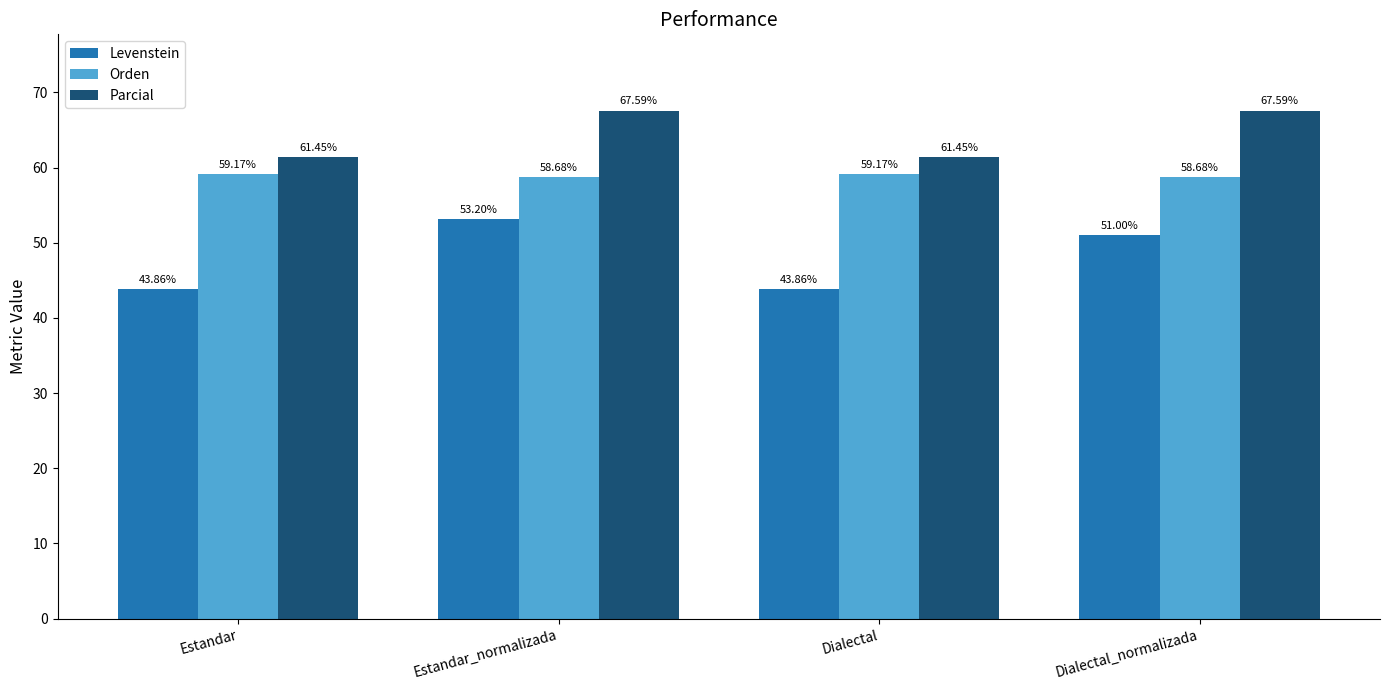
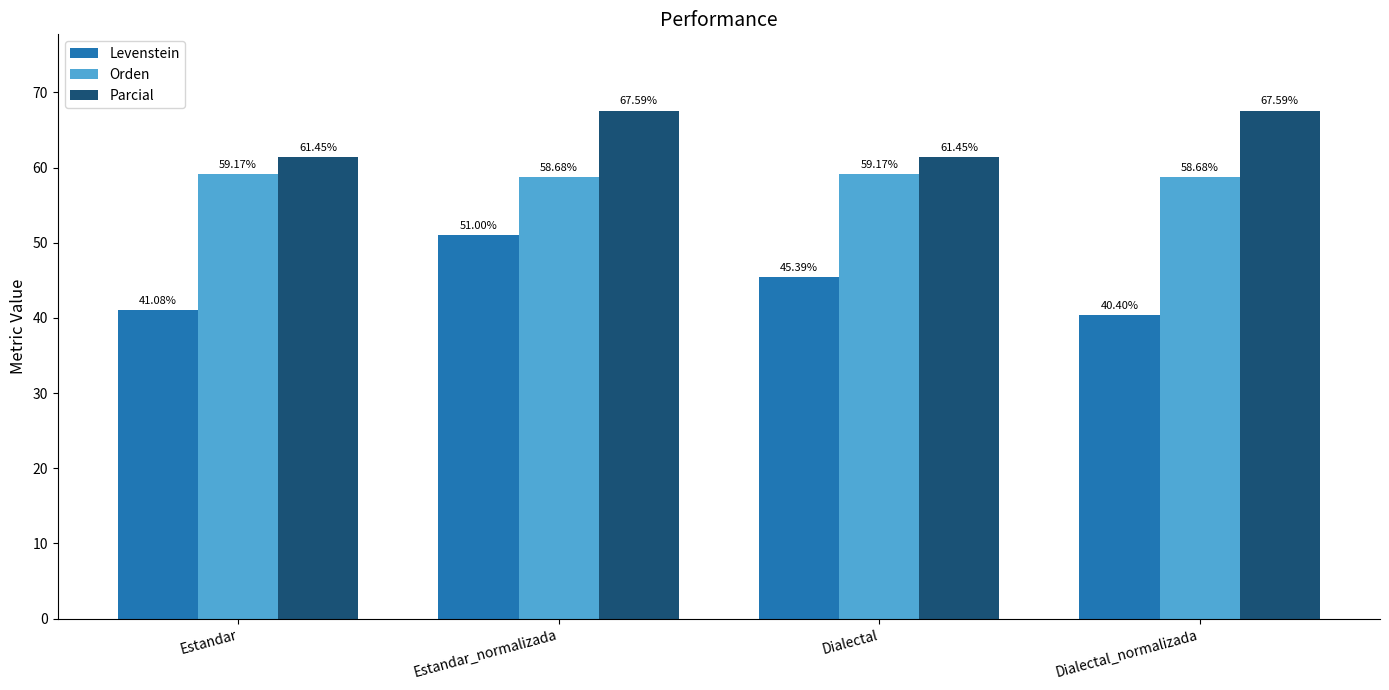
  {
    "Levenstein": {
-     "Estandar": "43.86%",
-     "Estandar_normalizada": "53.20%",
-     "Dialectal": "43.86%",
-     "Dialectal_normalizada": "51.00%"
+     "Estandar": "41.08%",
+     "Estandar_normalizada": "51.00%",
+     "Dialectal": "45.39%",
+     "Dialectal_normalizada": "40.40%"
    },
    "Orden": {
      "Estandar": "59.17%",
      "Estandar_normalizada": "58.68%",
      "Dialectal": "59.17%",
      "Dialectal_normalizada": "58.68%"
    },
    "Parcial": {
      "Estandar": "61.45%",
      "Estandar_normalizada": "67.59%",
      "Dialectal": "61.45%",
      "Dialectal_normalizada": "67.59%"
    }
  }
